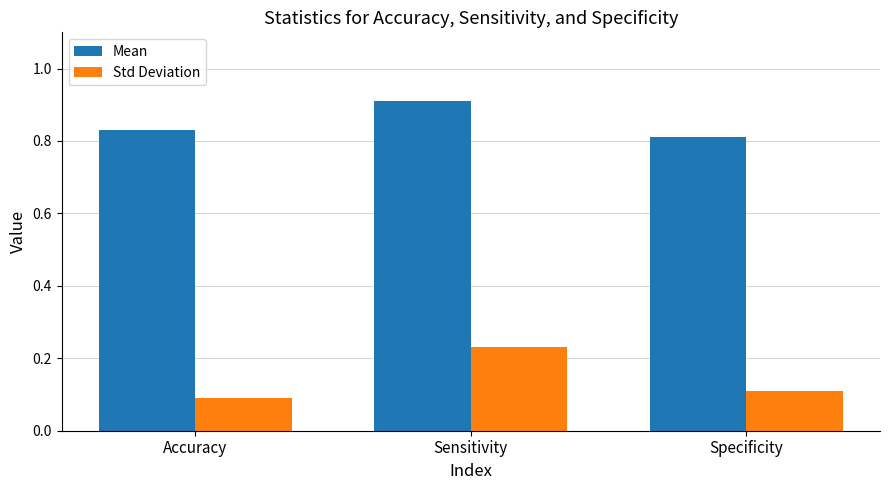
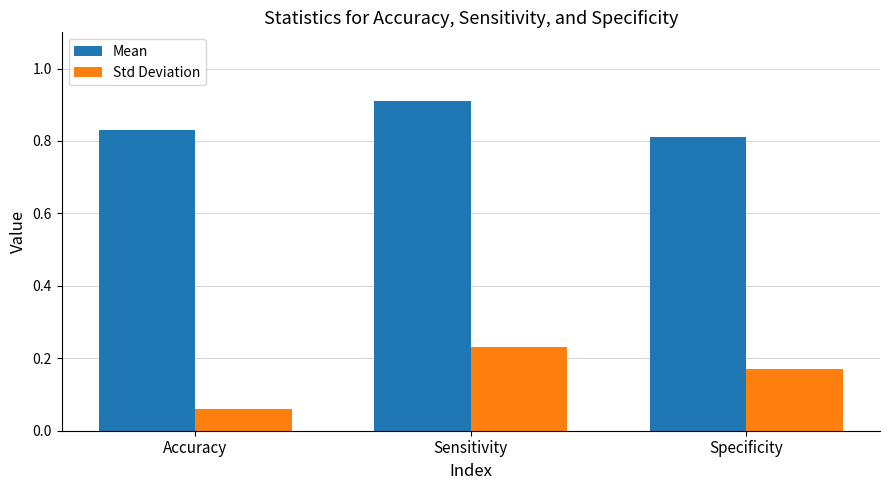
  {
    "Mean": {
      "Accuracy": 0.83,
      "Sensitivity": 0.91,
      "Specificity": 0.81
    },
    "Std Deviation": {
-     "Accuracy": 0.09,
+     "Accuracy": 0.06,
      "Sensitivity": 0.23,
-     "Specificity": 0.11
+     "Specificity": 0.17
    }
  }
